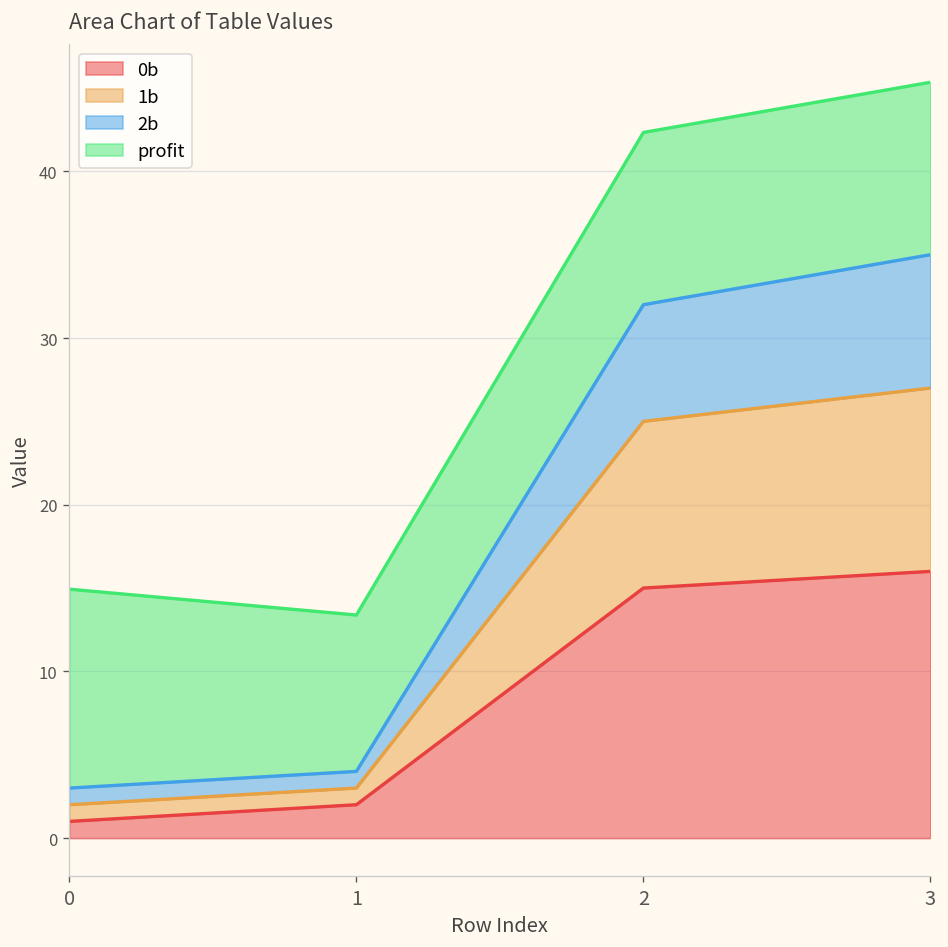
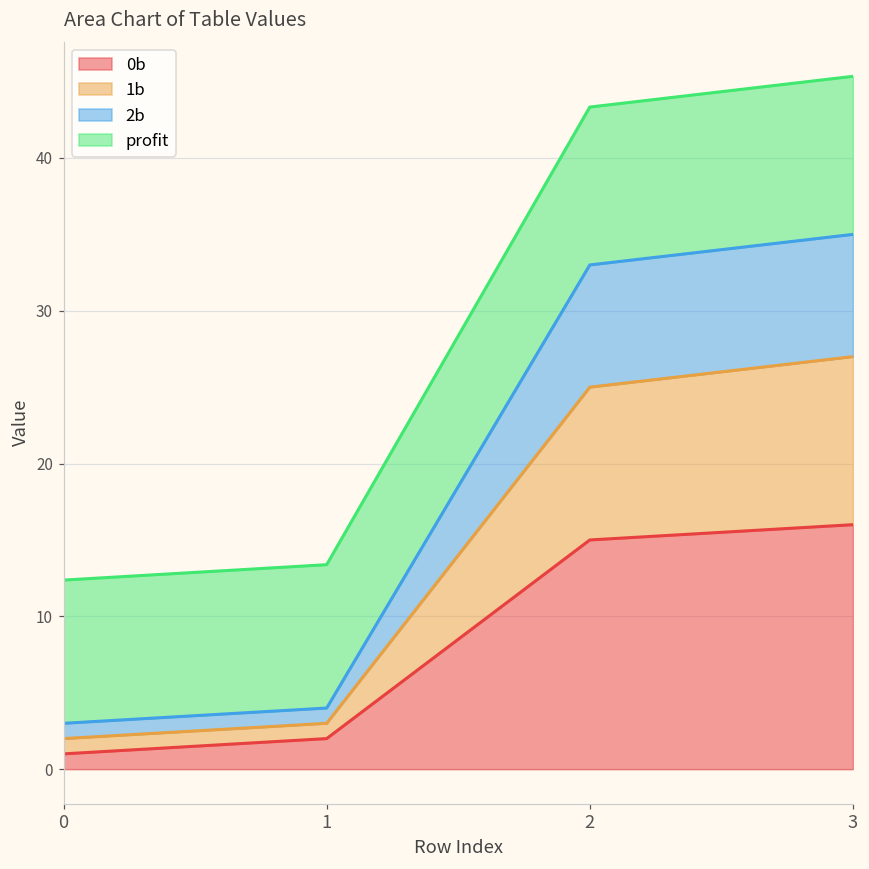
  {
    "0b": {
      "0": 1.0,
      "1": 2.0,
      "2": 15.0,
      "3": 16.0
    },
    "1b": {
      "0": 1.0,
      "1": 1.0,
      "2": 10.0,
      "3": 11.0
    },
    "2b": {
      "0": 1,
      "1": 1,
-     "2": 7,
+     "2": 8,
      "3": 8
    },
    "profit": {
-     "0": 11.9,
+     "0": 9.4,
      "1": 9.4,
      "2": 10.3,
      "3": 10.3
    }
  }
